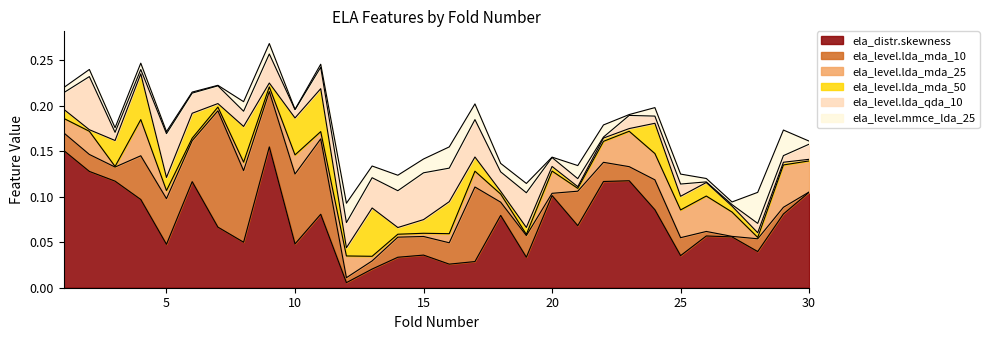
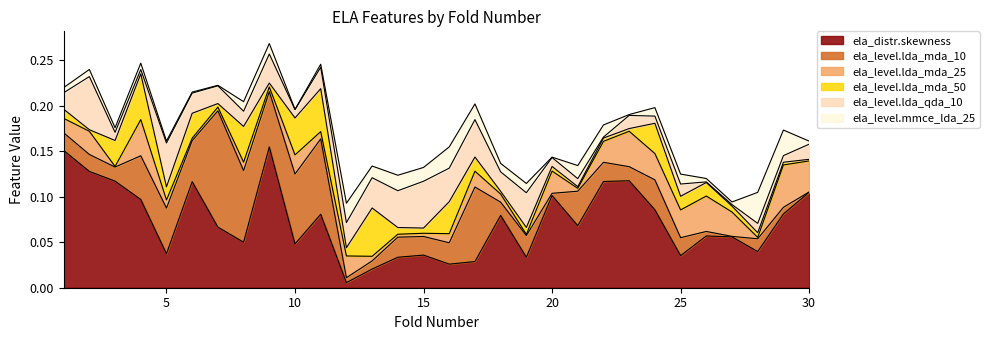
  {
    "ela_distr.skewness": {
-     "5": 0.05,
+     "5": 0.04,
      "10": 0.05,
      "15": 0.04,
      "25": 0.04
    },
    "ela_level.lda_mda_10": {
      "5": 0.05,
      "10": 0.08,
      "15": 0.02,
      "25": 0.02
    },
    "ela_level.lda_mda_25": {
      "5": 0.01,
      "10": 0.02,
      "15": 0.00,
      "20": 0.02,
      "25": 0.03
    },
    "ela_level.lda_mda_50": {
      "5": 0.01,
      "10": 0.04,
-     "15": 0.02,
+     "15": 0.01,
      "20": 0.01,
      "25": 0.02
    }
  }
